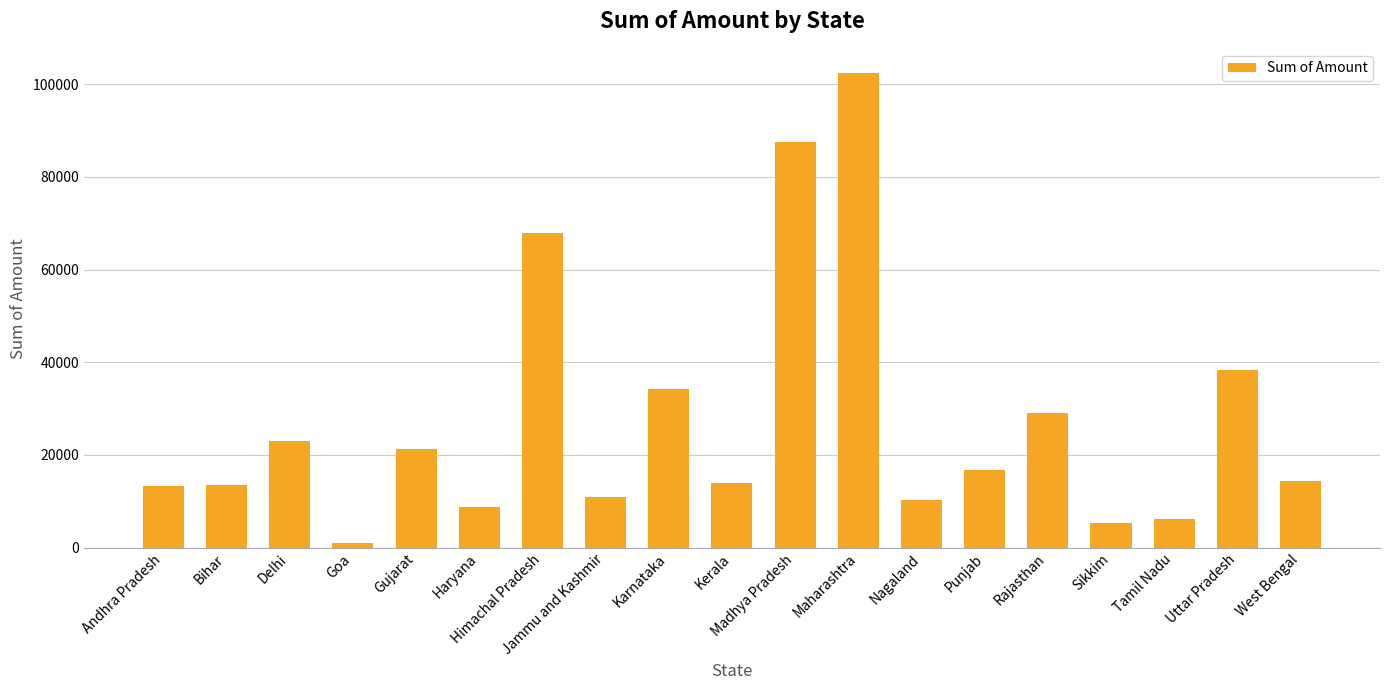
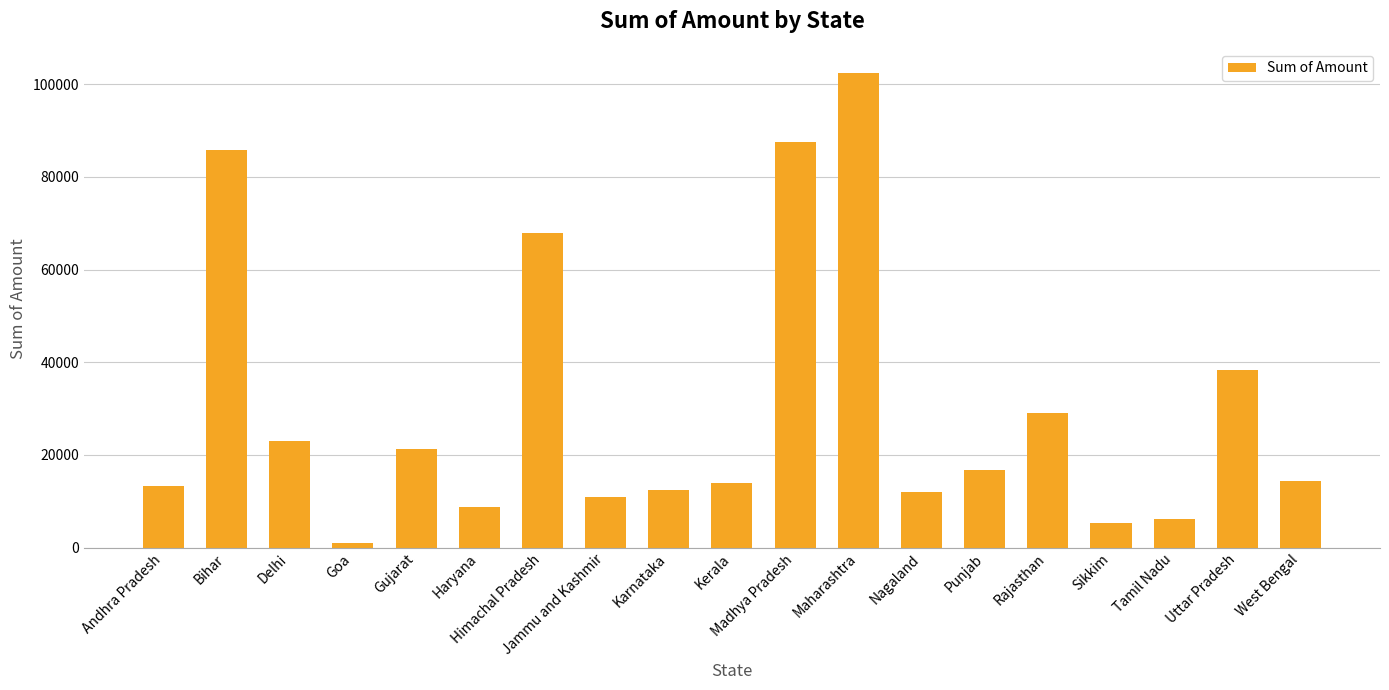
  {
    "Andhra Pradesh": 13000,
-   "Bihar": 13000,
+   "Bihar": 86000,
    "Delhi": 23000,
    "Goa": 1000,
    "Gujarat": 21000,
    "Haryana": 9000,
    "Himachal Pradesh": 68000,
    "Jammu and Kashmir": 11000,
-   "Karnataka": 34000,
+   "Karnataka": 13000,
    "Kerala": 14000,
    "Madhya Pradesh": 87000,
    "Maharashtra": 102000,
-   "Nagaland": 10000,
+   "Nagaland": 12000,
    "Punjab": 17000,
    "Rajasthan": 29000,
    "Sikkim": 5000,
    "Tamil Nadu": 6000,
    "Uttar Pradesh": 38000,
    "West Bengal": 14000
  }
